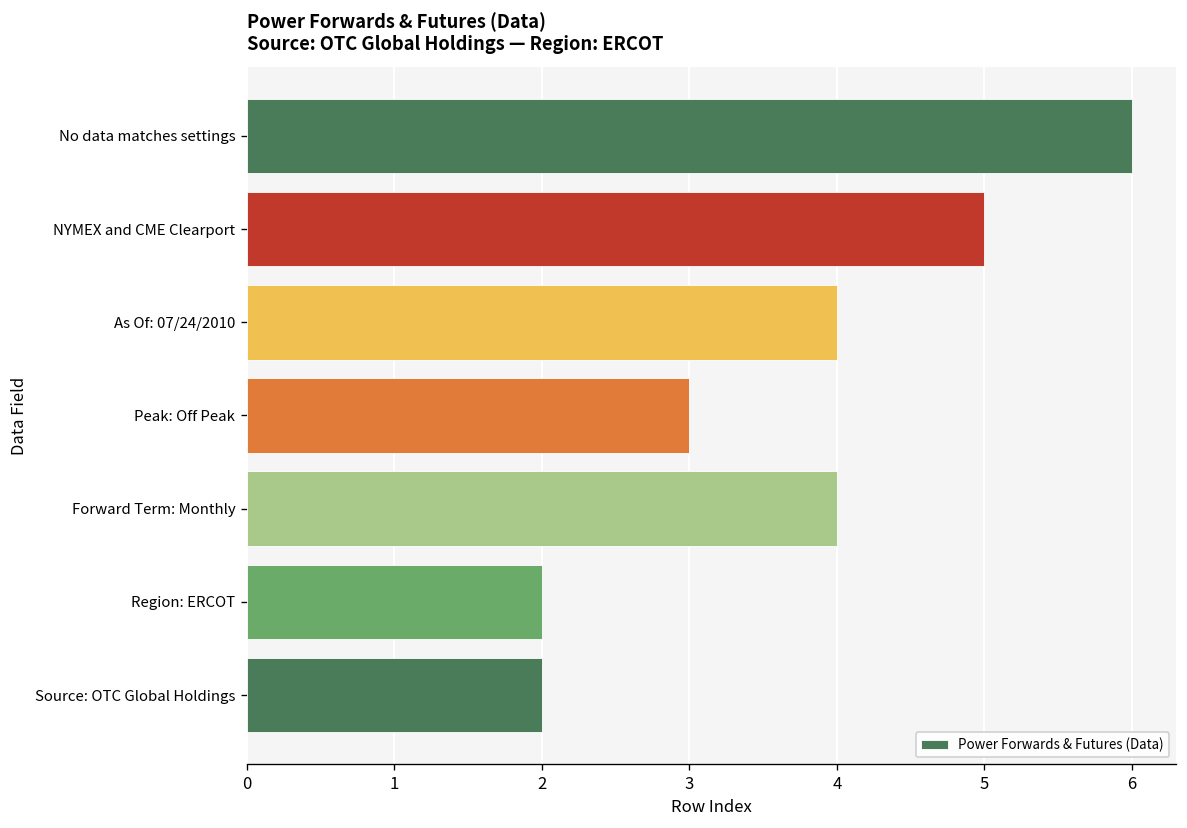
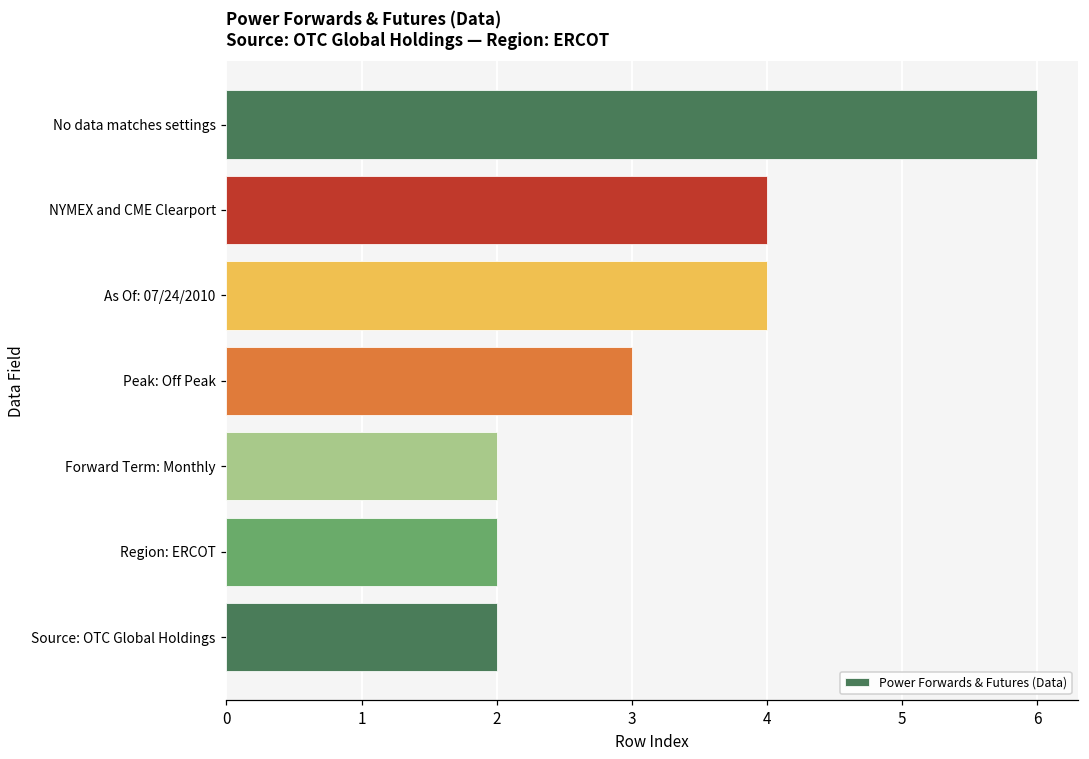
  {
    "No data matches settings": 6,
-   "NYMEX and CME Clearport": 5,
+   "NYMEX and CME Clearport": 4,
    "As Of: 07/24/2010": 4,
    "Peak: Off Peak": 3,
-   "Forward Term: Monthly": 4,
+   "Forward Term: Monthly": 2,
    "Region: ERCOT": 2,
    "Source: OTC Global Holdings": 2
  }
